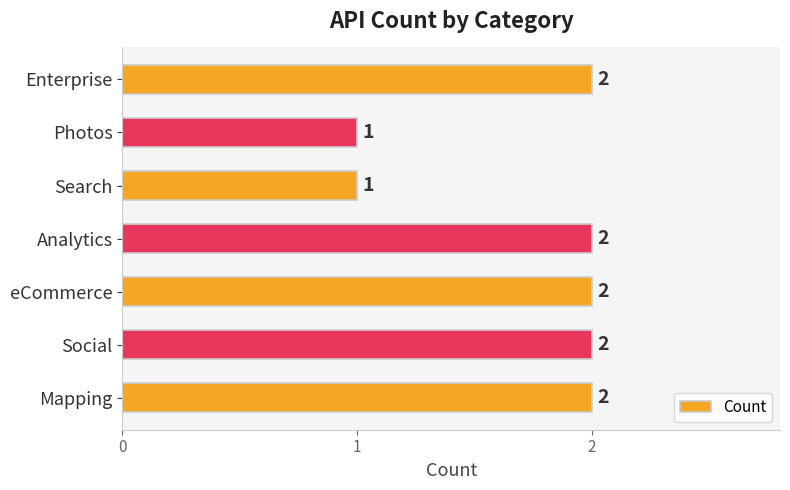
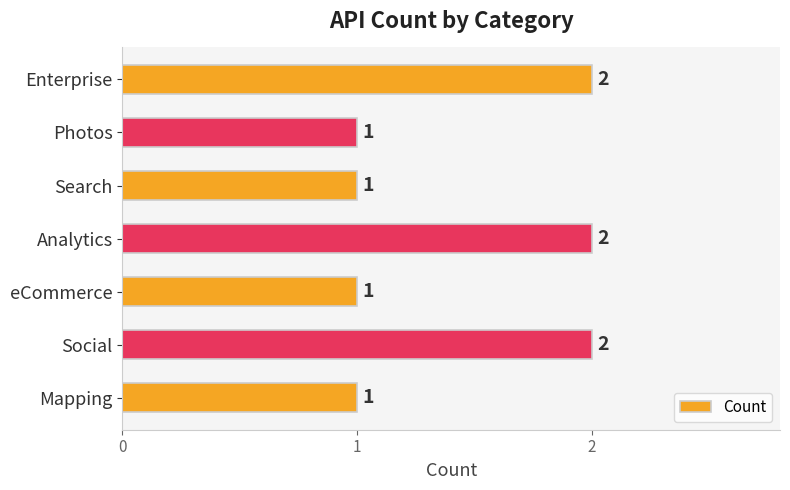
  {
    "Enterprise": 2,
    "Photos": 1,
    "Search": 1,
    "Analytics": 2,
-   "eCommerce": 2,
+   "eCommerce": 1,
    "Social": 2,
-   "Mapping": 2
+   "Mapping": 1
  }
